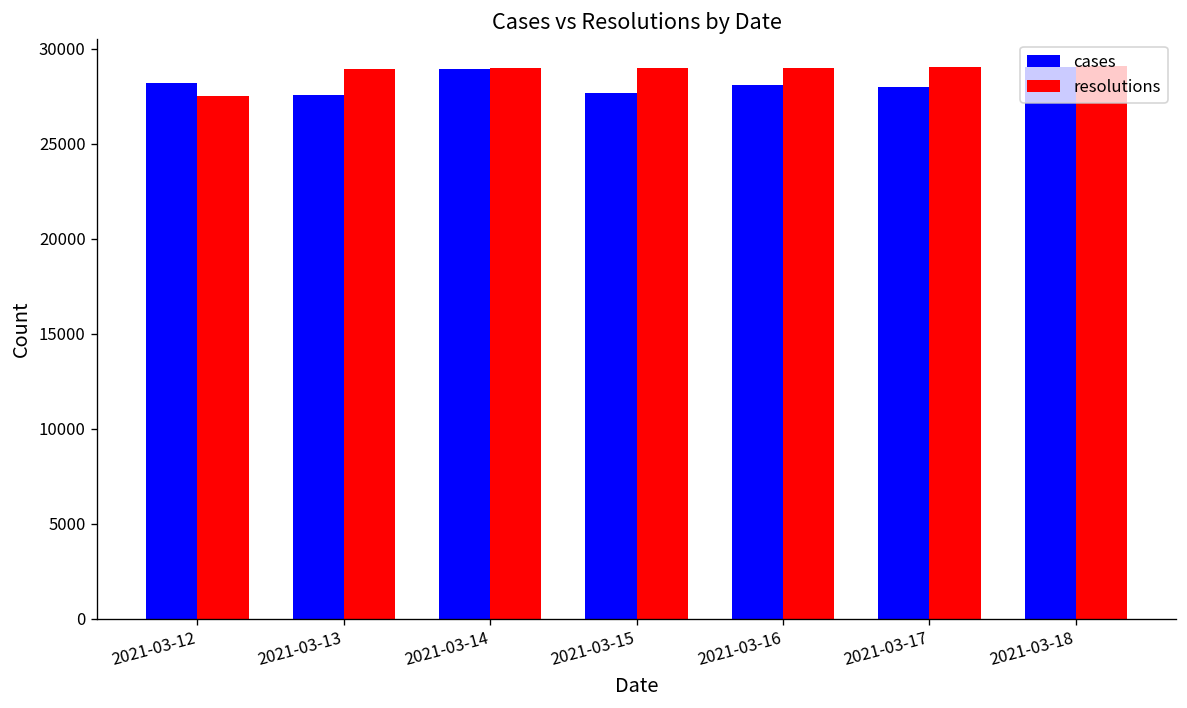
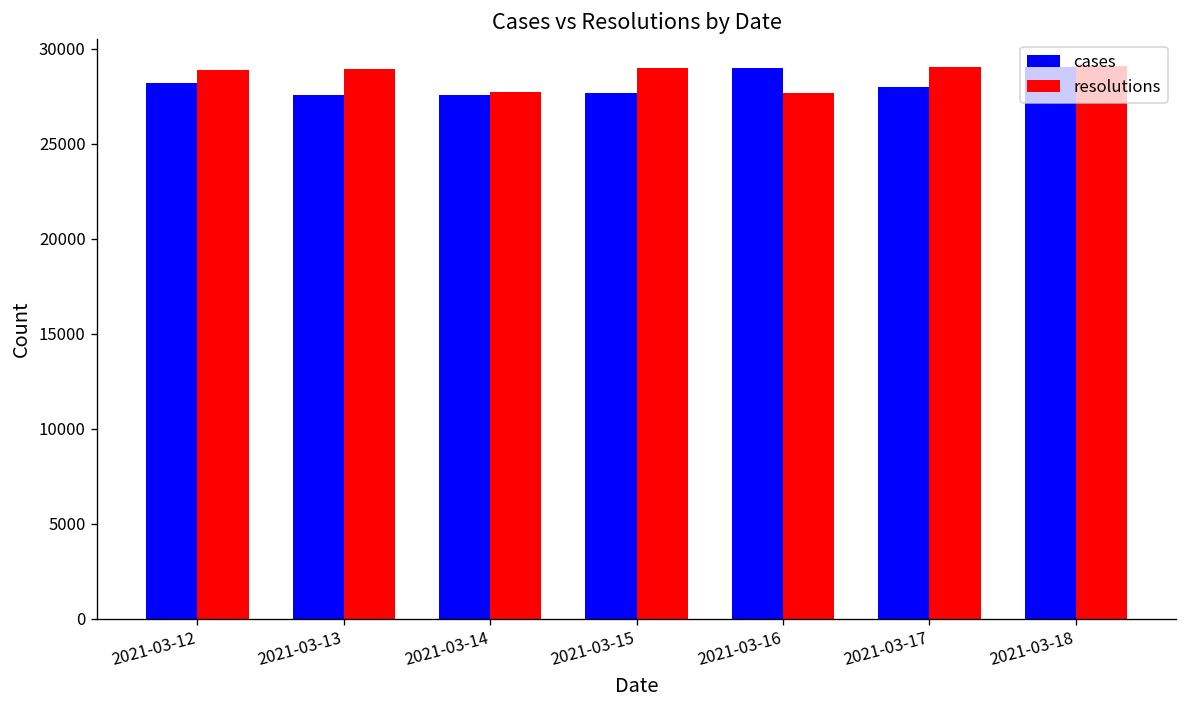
  {
    "cases": {
      "2021-03-12": 28200,
      "2021-03-13": 27600,
-     "2021-03-14": 28900,
+     "2021-03-14": 27600,
      "2021-03-15": 27700,
-     "2021-03-16": 28100,
+     "2021-03-16": 29000,
      "2021-03-17": 28000
    },
    "resolutions": {
-     "2021-03-12": 27500,
+     "2021-03-12": 28900,
      "2021-03-13": 28900,
-     "2021-03-14": 29000,
+     "2021-03-14": 27700,
      "2021-03-15": 29000,
-     "2021-03-16": 29000,
+     "2021-03-16": 27700,
      "2021-03-17": 29000
    }
  }
